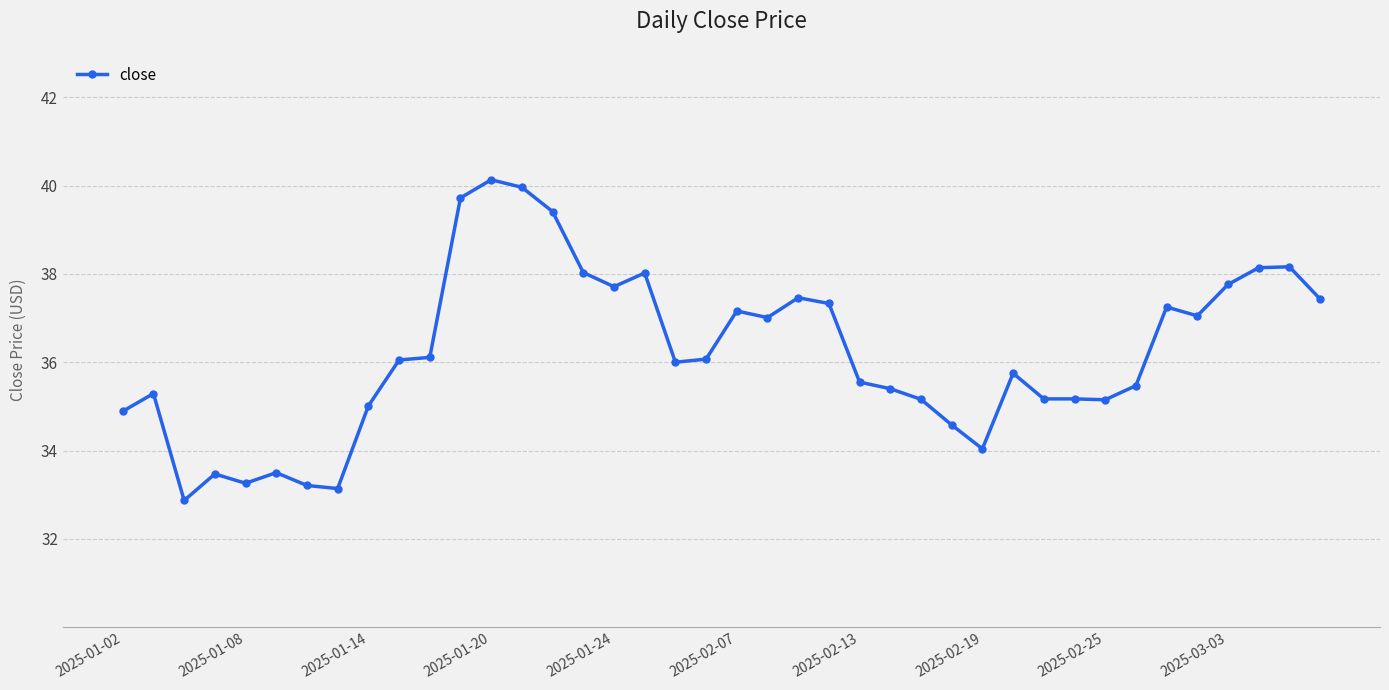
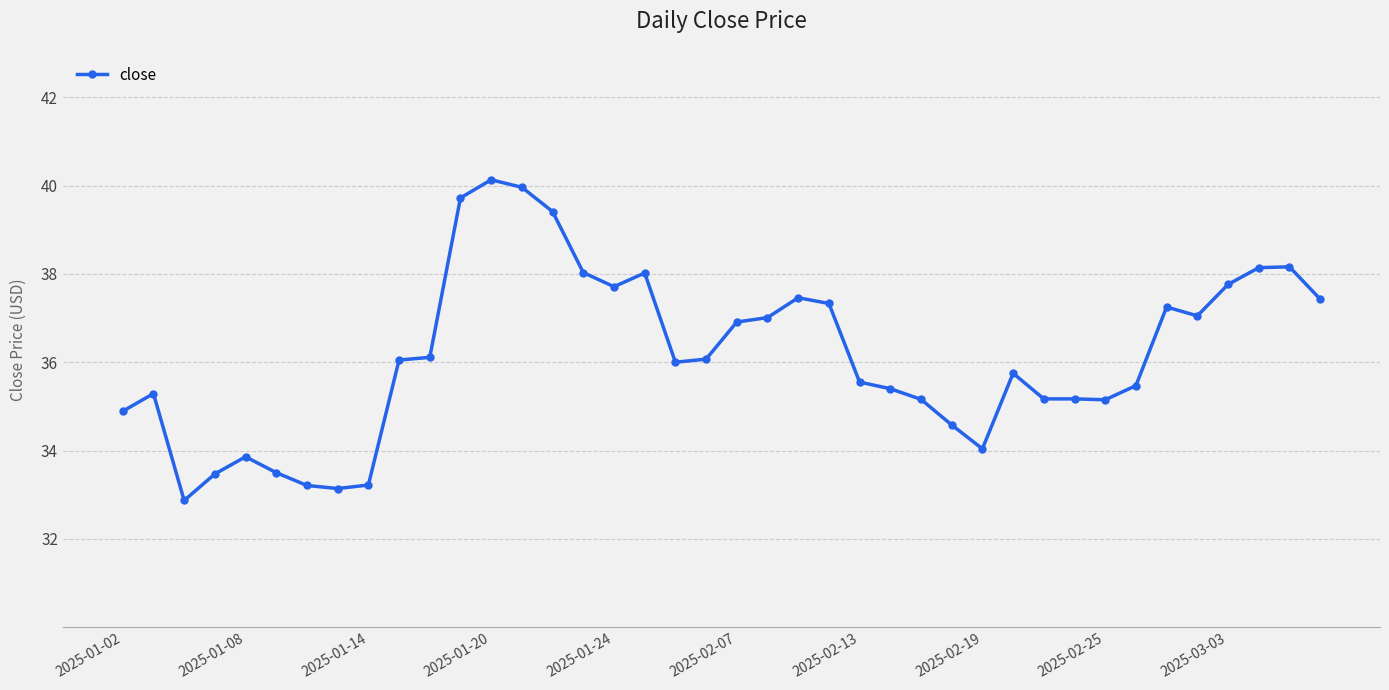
  {
    "2025-01-02": 34.9,
-   "2025-01-08": 33.3,
-   "2025-01-14": 35.0,
+   "2025-01-08": 33.9,
+   "2025-01-14": 33.2,
    "2025-01-20": 40.1,
    "2025-01-24": 37.7,
-   "2025-02-07": 37.2,
+   "2025-02-07": 36.9,
    "2025-02-13": 35.6,
    "2025-02-19": 34.0,
    "2025-02-25": 35.2,
    "2025-03-03": 37.8
  }
